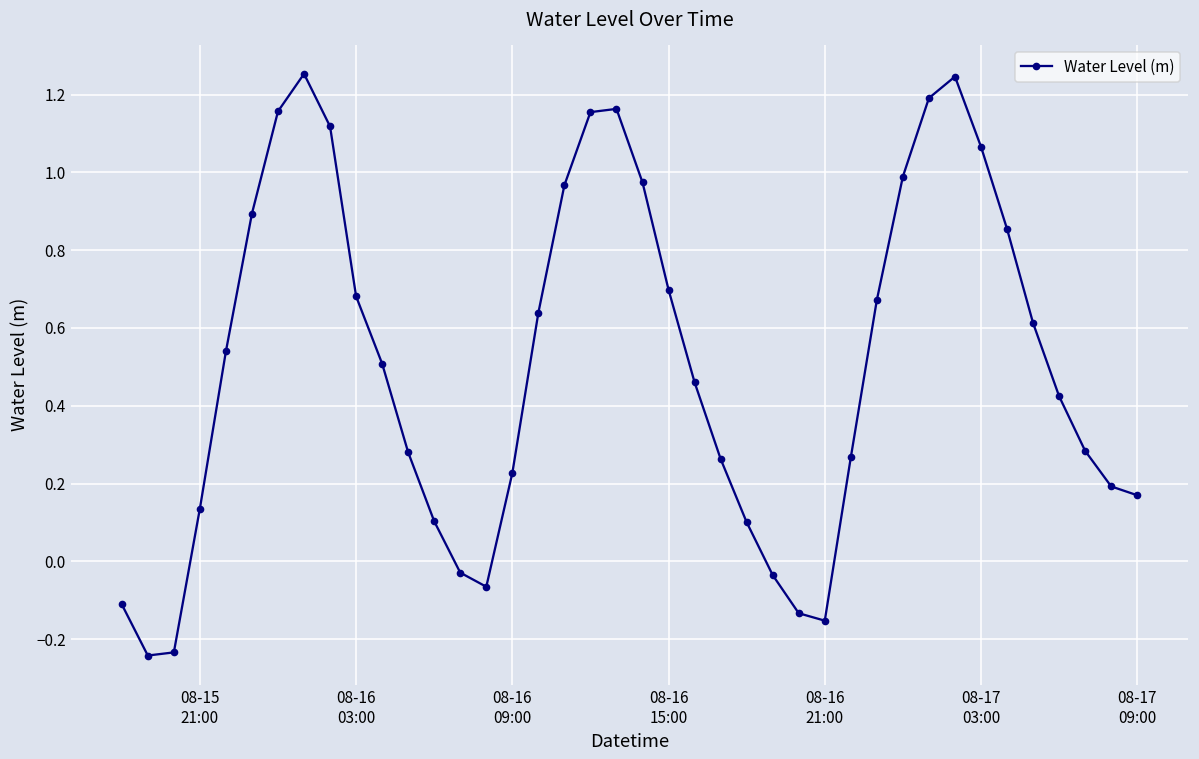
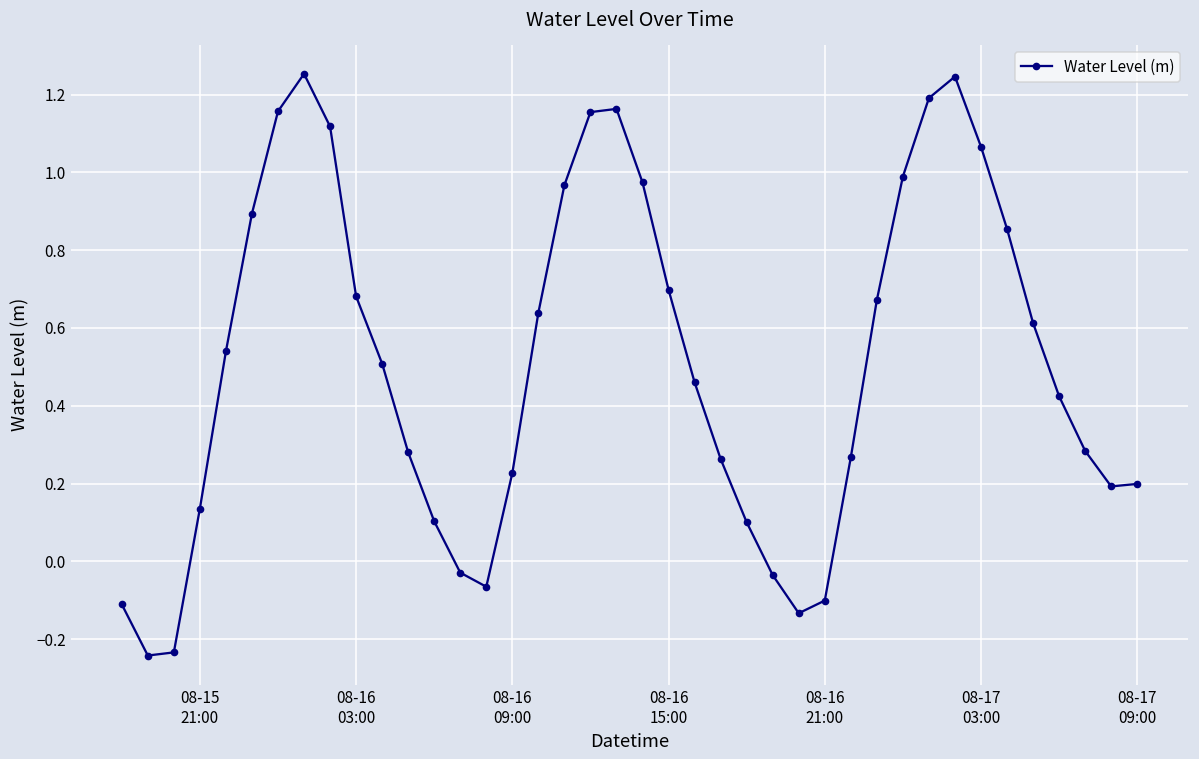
  {
    "08-15 21:00": 0.14,
    "08-16 03:00": 0.68,
    "08-16 09:00": 0.23,
    "08-16 15:00": 0.70,
-   "08-16 21:00": -0.15,
+   "08-16 21:00": -0.10,
    "08-17 03:00": 1.07,
-   "08-17 09:00": 0.17
+   "08-17 09:00": 0.20
  }
